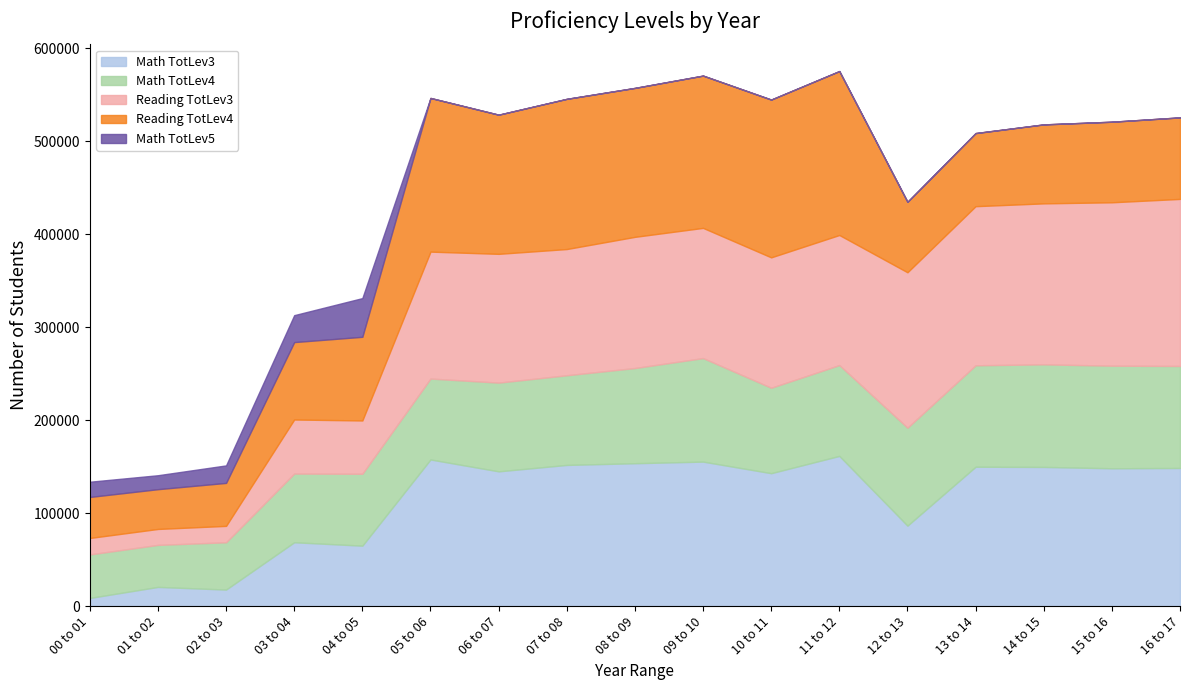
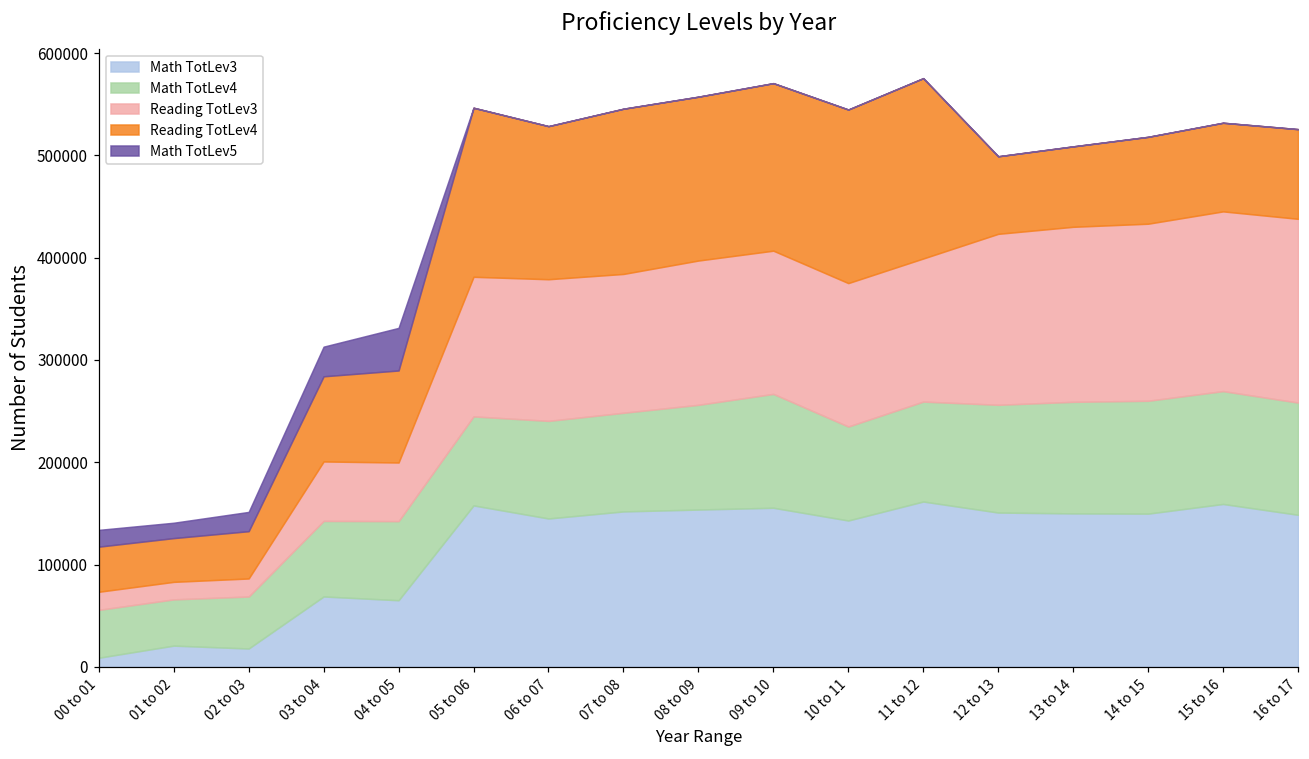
  {
    "Math TotLev3": {
      "00 to 01": 10000,
      "01 to 02": 20000,
      "02 to 03": 20000,
      "03 to 04": 70000,
      "04 to 05": 70000,
      "05 to 06": 160000,
      "06 to 07": 140000,
      "07 to 08": 150000,
      "08 to 09": 150000,
      "09 to 10": 160000,
      "10 to 11": 140000,
      "11 to 12": 160000,
-     "12 to 13": 90000,
+     "12 to 13": 150000,
      "13 to 14": 150000,
      "14 to 15": 150000,
-     "15 to 16": 150000,
+     "15 to 16": 160000,
      "16 to 17": 150000
    },
    "Math TotLev4": {
      "00 to 01": 50000,
      "01 to 02": 50000,
      "02 to 03": 50000,
      "03 to 04": 70000,
      "04 to 05": 80000,
      "05 to 06": 90000,
      "06 to 07": 100000,
      "07 to 08": 100000,
      "08 to 09": 100000,
      "09 to 10": 110000,
      "10 to 11": 90000,
      "11 to 12": 100000,
      "12 to 13": 110000,
      "13 to 14": 110000,
      "14 to 15": 110000,
      "15 to 16": 110000,
      "16 to 17": 110000
    },
    "Reading TotLev3": {
      "00 to 01": 20000,
      "01 to 02": 20000,
      "02 to 03": 20000,
      "03 to 04": 60000,
      "04 to 05": 60000,
      "05 to 06": 140000,
      "06 to 07": 140000,
      "07 to 08": 140000,
      "08 to 09": 140000,
      "09 to 10": 140000,
      "10 to 11": 140000,
      "11 to 12": 140000,
      "12 to 13": 170000,
      "13 to 14": 170000,
      "14 to 15": 170000,
      "15 to 16": 180000,
      "16 to 17": 180000
    },
    "Reading TotLev4": {
      "00 to 01": 40000,
      "01 to 02": 40000,
      "02 to 03": 50000,
      "03 to 04": 80000,
      "04 to 05": 90000
    },
    "Math TotLev5": {
      "00 to 01": 20000,
      "01 to 02": 10000,
      "02 to 03": 20000,
      "03 to 04": 30000,
      "04 to 05": 40000
    }
  }
